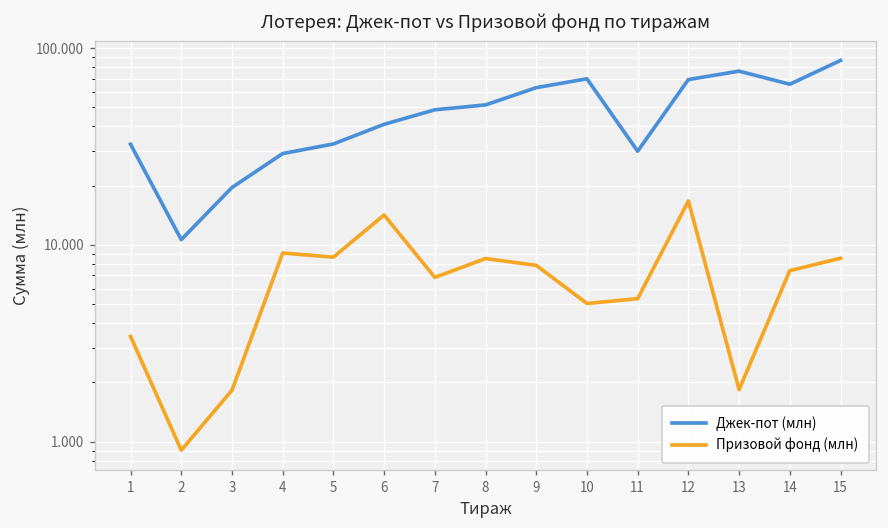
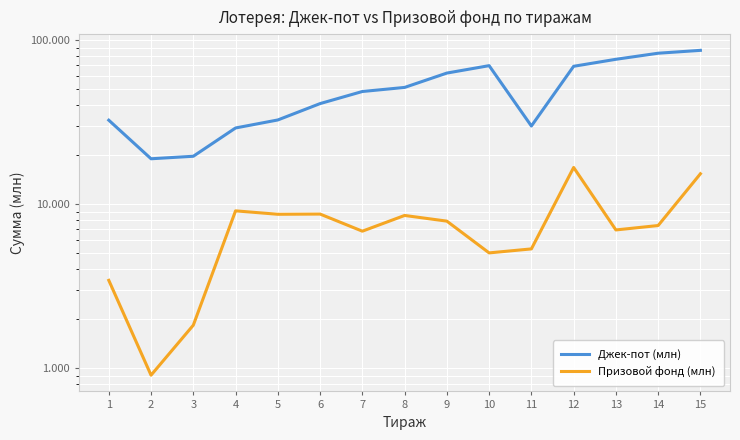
  {
    "Джек-пот (млн)": {
      "1": 32,
-     "2": 11,
+     "2": 19,
      "3": 20,
      "4": 29,
      "5": 33,
      "6": 41,
      "7": 49,
      "8": 51,
      "9": 63,
      "10": 70,
      "11": 30,
      "12": 69,
      "13": 80,
-     "14": 65,
+     "14": 80,
      "15": 90
    },
    "Призовой фонд (млн)": {
      "1": 3.4,
      "2": 0.9,
      "3": 1.8,
      "4": 9,
      "5": 9,
-     "6": 14,
+     "6": 9,
      "7": 6.8,
      "8": 9,
      "9": 8,
      "10": 5.0,
      "11": 5.3,
      "12": 17,
-     "13": 1.8,
+     "13": 7.0,
      "14": 7,
-     "15": 9
+     "15": 15
    }
  }
